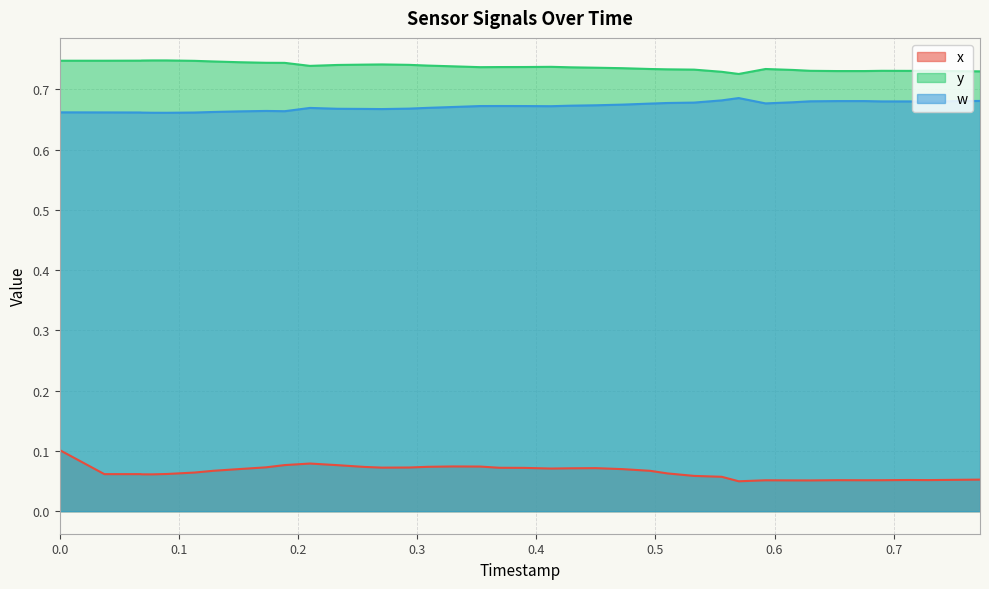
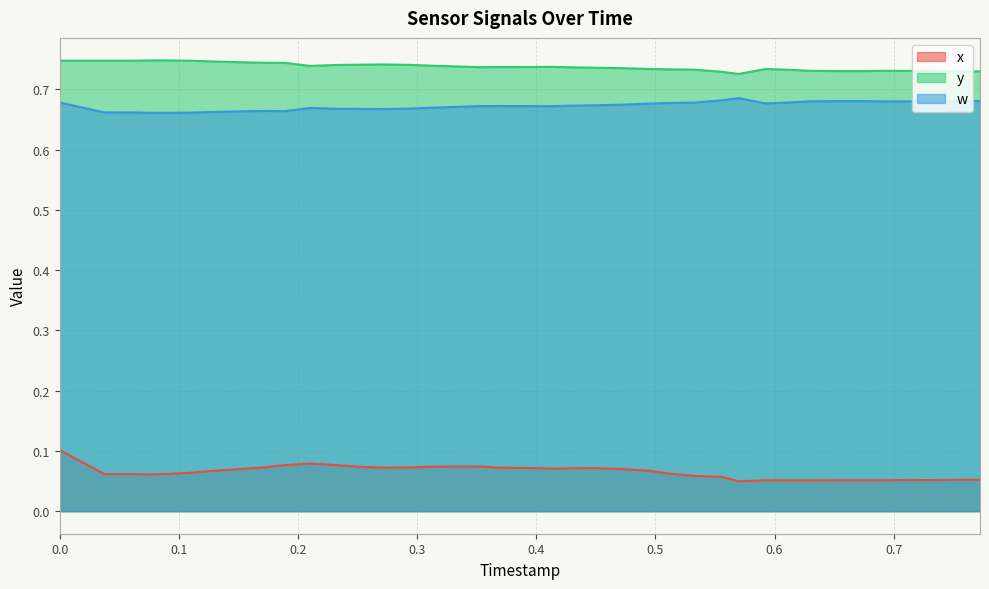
  {
    "x": {
      "0.0": 0.10
    },
    "y": {
      "0.0": 0.75
    },
    "w": {
-     "0.0": 0.66
+     "0.0": 0.68
    }
  }
